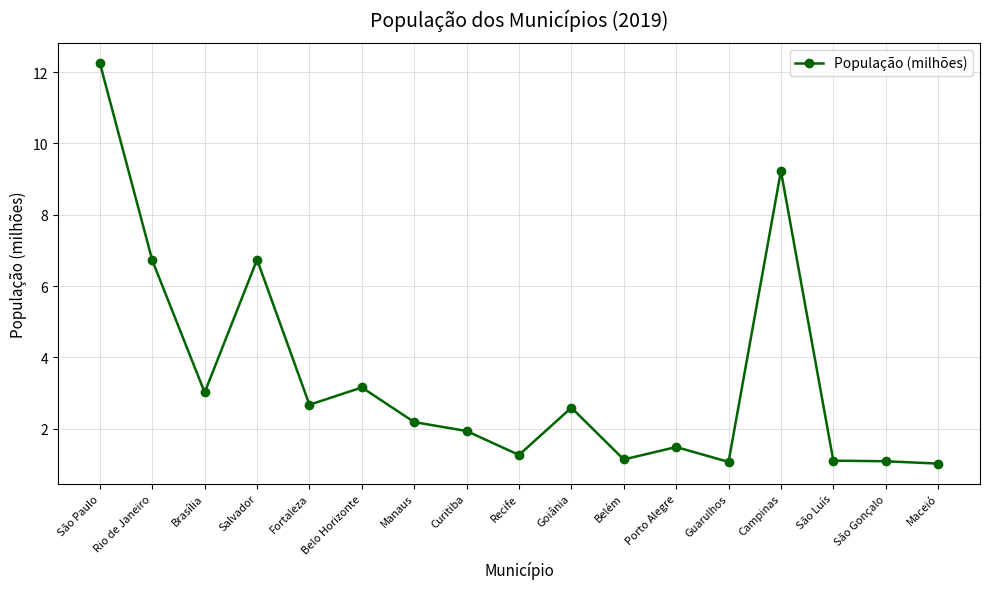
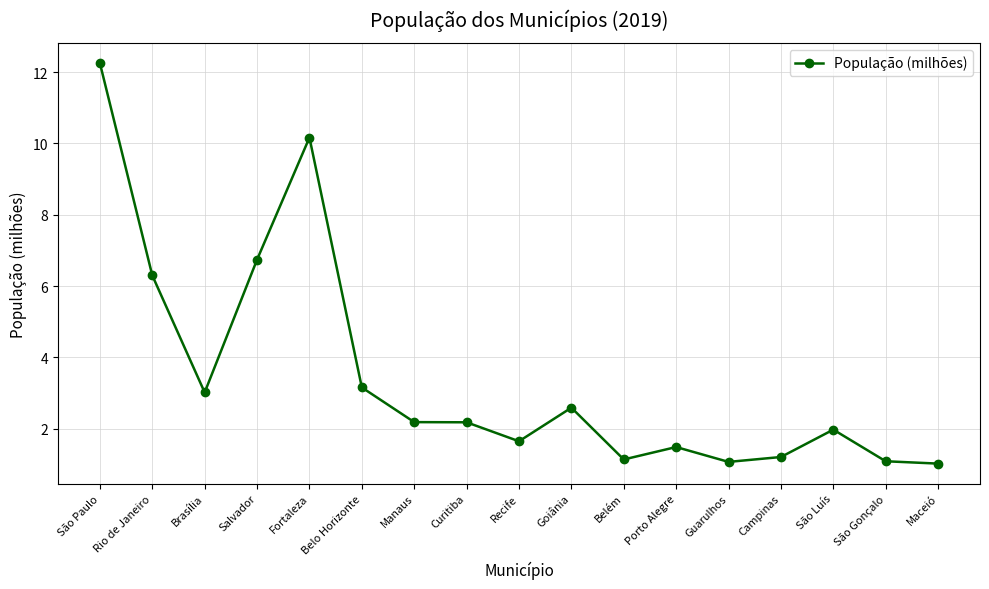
  {
    "São Paulo": 12.3,
-   "Rio de Janeiro": 6.7,
+   "Rio de Janeiro": 6.3,
    "Brasília": 3.0,
    "Salvador": 6.7,
-   "Fortaleza": 2.7,
+   "Fortaleza": 10.2,
    "Belo Horizonte": 3.2,
    "Manaus": 2.2,
-   "Curitiba": 1.9,
-   "Recife": 1.3,
+   "Curitiba": 2.2,
+   "Recife": 1.6,
    "Goiânia": 2.6,
    "Belém": 1.1,
    "Porto Alegre": 1.5,
    "Guarulhos": 1.1,
-   "Campinas": 9.2,
-   "São Luís": 1.1,
+   "Campinas": 1.2,
+   "São Luís": 2.0,
    "São Gonçalo": 1.1,
    "Maceió": 1.0
  }
